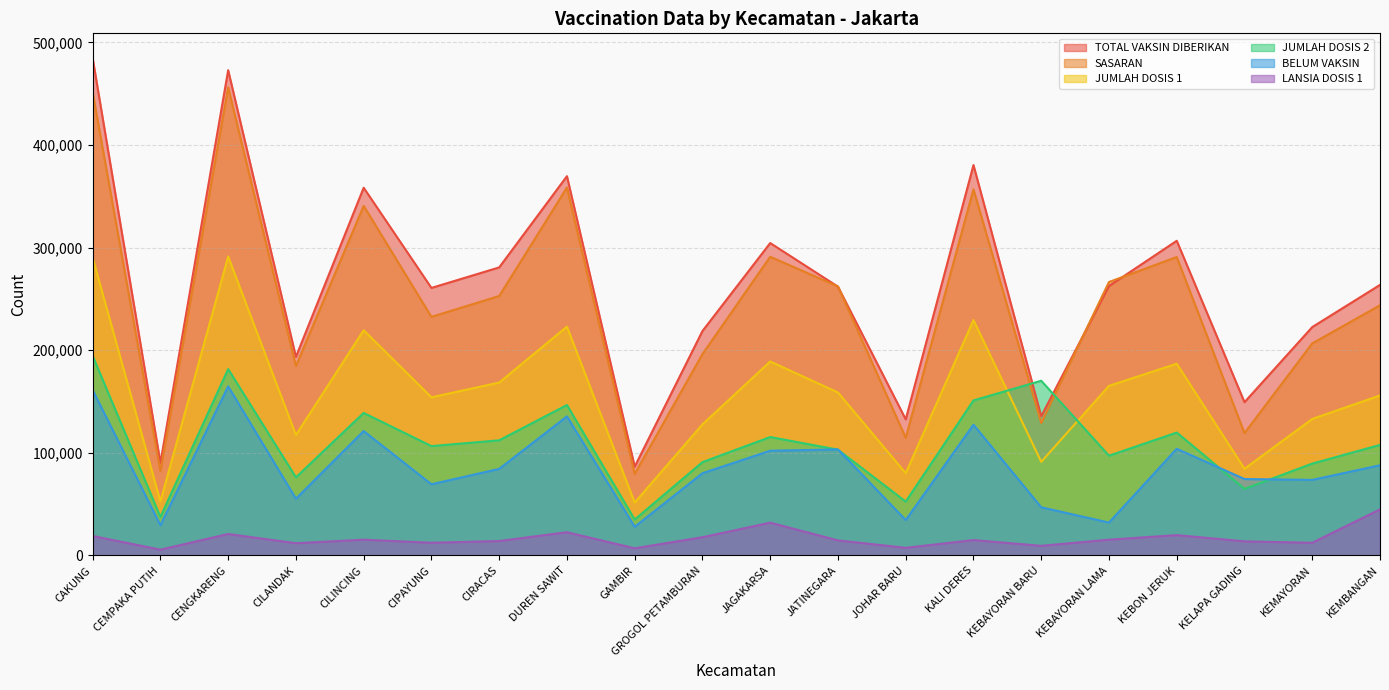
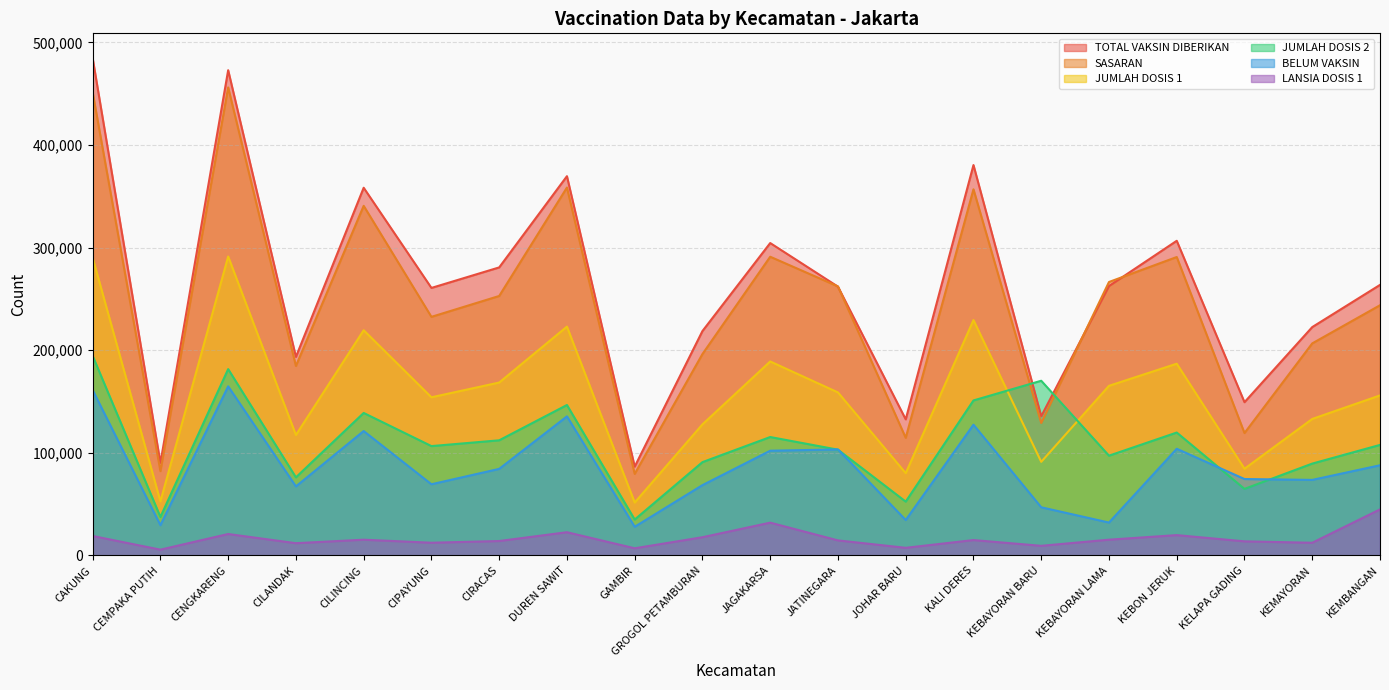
  {
    "JUMLAH DOSIS 1": {
      "CAKUNG": "290,000",
      "CEMPAKA PUTIH": "53,000",
      "CENGKARENG": "291,000",
      "CILANDAK": "117,000",
      "CILINCING": "219,000",
      "CIPAYUNG": "154,000",
      "CIRACAS": "168,000",
      "DUREN SAWIT": "223,000",
      "GAMBIR": "52,000",
      "GROGOL PETAMBURAN": "128,000",
      "JAGAKARSA": "189,000",
      "JATINEGARA": "159,000",
      "JOHAR BARU": "80,000",
      "KALI DERES": "229,000",
      "KEBAYORAN BARU": "91,000",
      "KEBAYORAN LAMA": "165,000",
      "KEBON JERUK": "187,000",
      "KELAPA GADING": "84,000",
      "KEMAYORAN": "133,000",
      "KEMBANGAN": "156,000"
    },
    "JUMLAH DOSIS 2": {
      "CAKUNG": "194,000",
      "CEMPAKA PUTIH": "38,000",
      "CENGKARENG": "182,000",
      "CILANDAK": "76,000",
      "CILINCING": "139,000",
      "CIPAYUNG": "107,000",
      "CIRACAS": "112,000",
      "DUREN SAWIT": "147,000",
      "GAMBIR": "35,000",
      "GROGOL PETAMBURAN": "91,000",
      "JAGAKARSA": "115,000",
      "JOHAR BARU": "52,000",
      "KALI DERES": "151,000",
      "KEBAYORAN BARU": "170,000",
      "KEBAYORAN LAMA": "97,000",
      "KEBON JERUK": "120,000",
      "KELAPA GADING": "65,000",
      "KEMAYORAN": "90,000",
      "KEMBANGAN": "108,000"
    },
    "BELUM VAKSIN": {
      "CAKUNG": "161,000",
      "CEMPAKA PUTIH": "29,000",
      "CENGKARENG": "165,000",
-     "CILANDAK": "55,000",
+     "CILANDAK": "67,000",
      "CILINCING": "121,000",
      "CIPAYUNG": "69,000",
      "CIRACAS": "84,000",
      "DUREN SAWIT": "136,000",
      "GAMBIR": "28,000",
-     "GROGOL PETAMBURAN": "80,000",
+     "GROGOL PETAMBURAN": "69,000",
      "JAGAKARSA": "102,000",
      "JOHAR BARU": "35,000",
      "KALI DERES": "127,000",
      "KEBAYORAN BARU": "47,000",
      "KEBAYORAN LAMA": "32,000",
      "KEBON JERUK": "104,000",
      "KELAPA GADING": "74,000",
      "KEMAYORAN": "74,000",
      "KEMBANGAN": "88,000"
    },
    "LANSIA DOSIS 1": {
      "CAKUNG": "19,000",
      "CEMPAKA PUTIH": "6,000",
      "CENGKARENG": "21,000",
      "CILANDAK": "12,000",
      "CILINCING": "15,000",
      "CIPAYUNG": "12,000",
      "CIRACAS": "14,000",
      "DUREN SAWIT": "23,000",
      "GAMBIR": "7,000",
      "GROGOL PETAMBURAN": "18,000",
      "JAGAKARSA": "32,000",
      "JATINEGARA": "15,000",
      "JOHAR BARU": "7,000",
      "KALI DERES": "15,000",
      "KEBAYORAN BARU": "9,000",
      "KEBAYORAN LAMA": "15,000",
      "KEBON JERUK": "20,000",
      "KELAPA GADING": "14,000",
      "KEMAYORAN": "12,000",
      "KEMBANGAN": "45,000"
    }
  }
